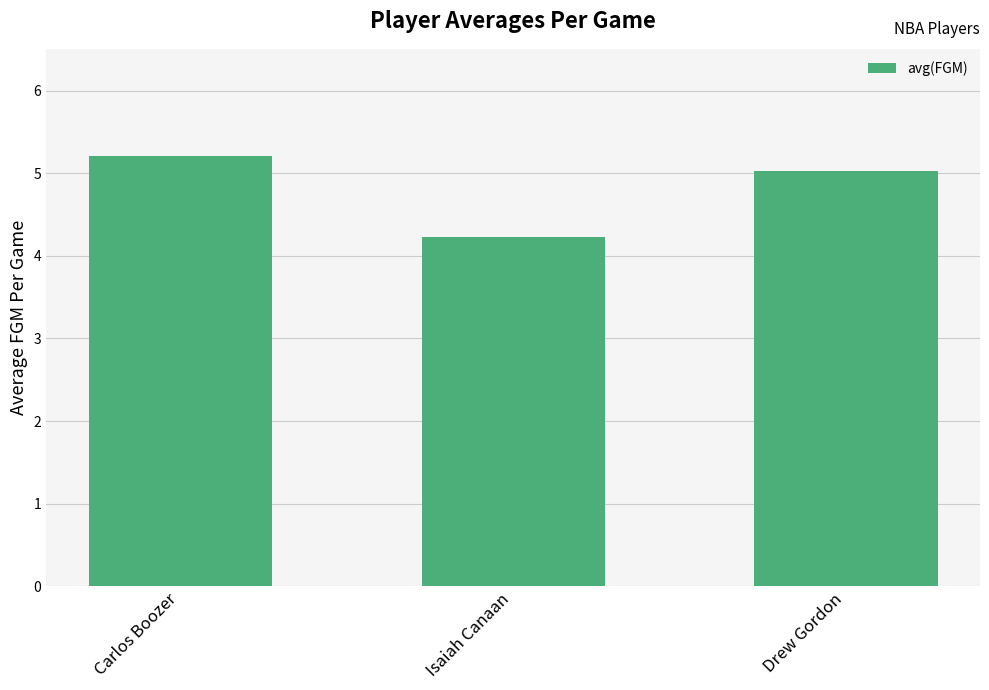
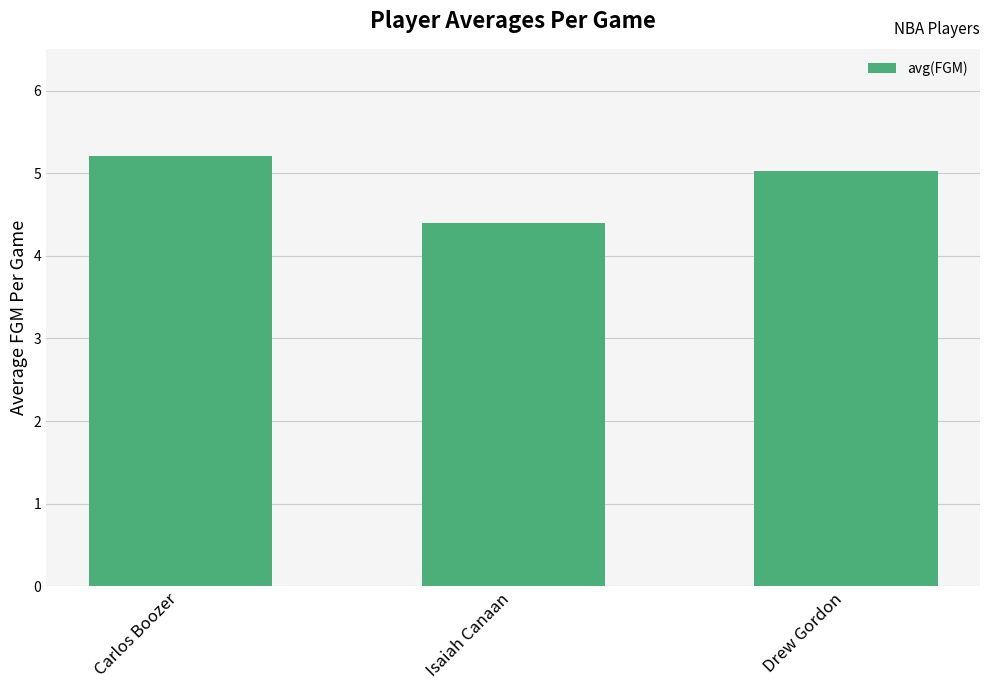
  {
    "Carlos Boozer": 5.2,
-   "Isaiah Canaan": 4.2,
+   "Isaiah Canaan": 4.4,
    "Drew Gordon": 5.0
  }
